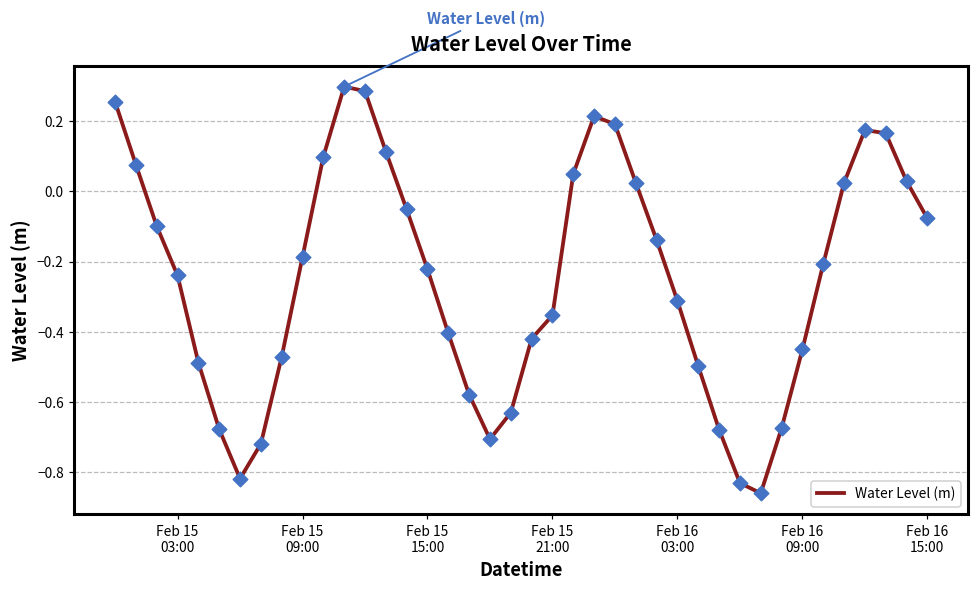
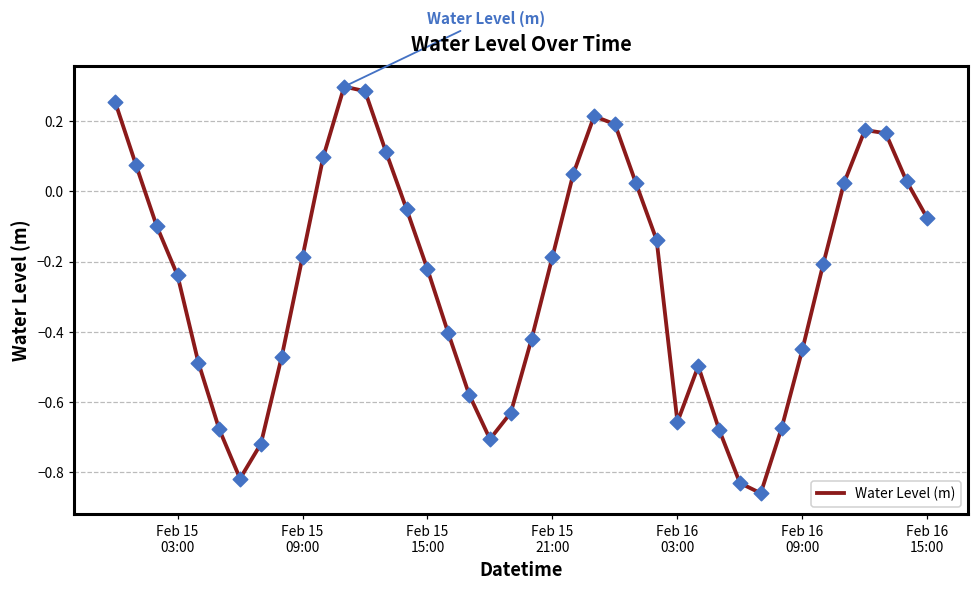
  {
    "Feb 15 03:00": -0.24,
    "Feb 15 09:00": -0.19,
    "Feb 15 15:00": -0.22,
-   "Feb 15 21:00": -0.35,
-   "Feb 16 03:00": -0.31,
+   "Feb 15 21:00": -0.19,
+   "Feb 16 03:00": -0.66,
    "Feb 16 09:00": -0.45,
    "Feb 16 15:00": -0.08
  }
